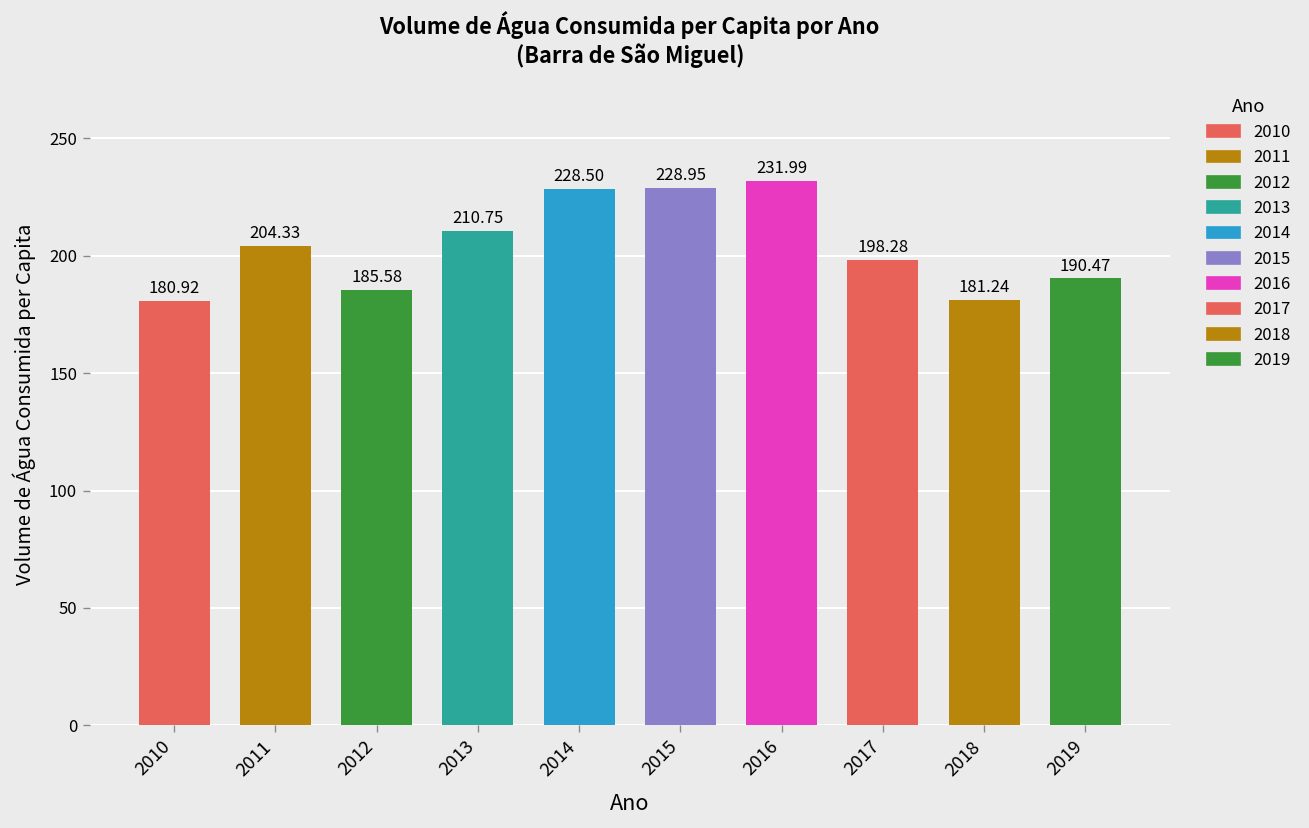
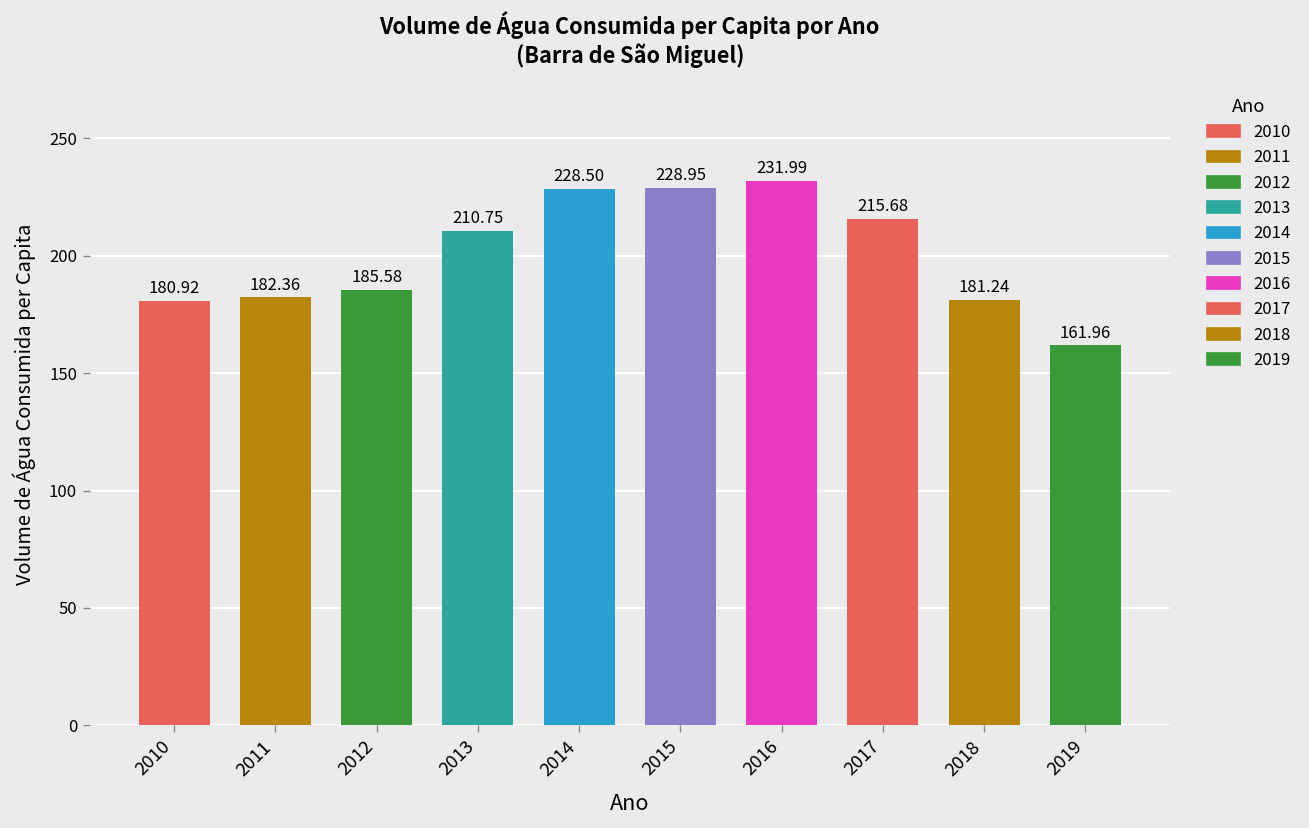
  {
    "2010": 180.92,
-   "2011": 204.33,
+   "2011": 182.36,
    "2012": 185.58,
    "2013": 210.75,
    "2014": 228.50,
    "2015": 228.95,
    "2016": 231.99,
-   "2017": 198.28,
+   "2017": 215.68,
    "2018": 181.24,
-   "2019": 190.47
+   "2019": 161.96
  }
